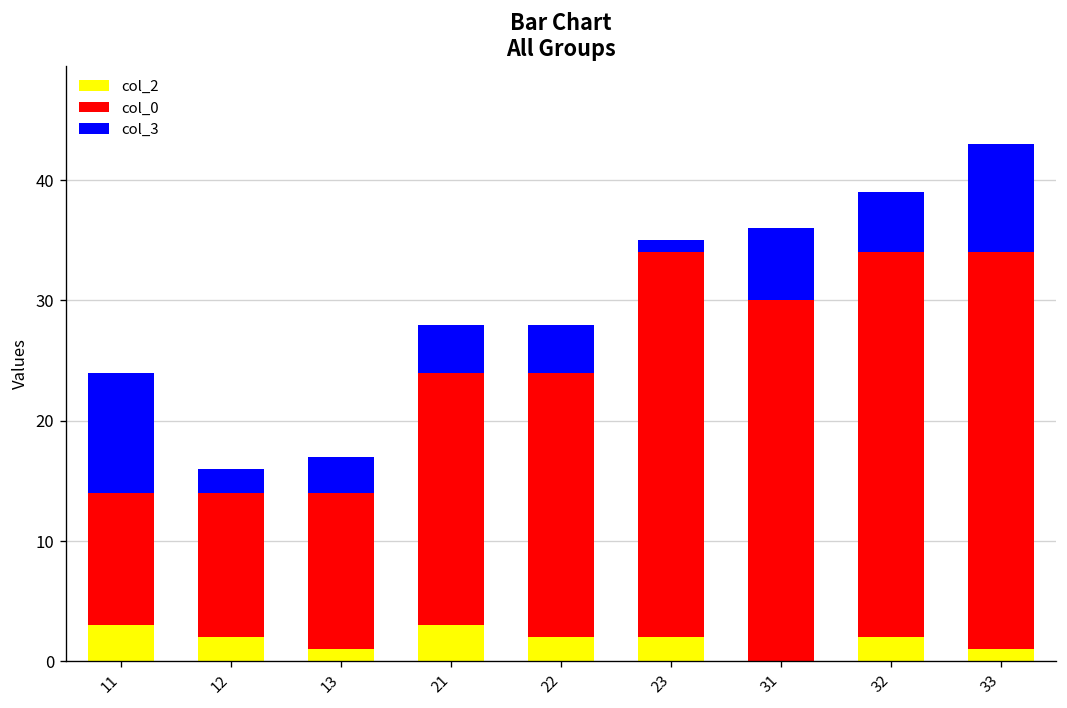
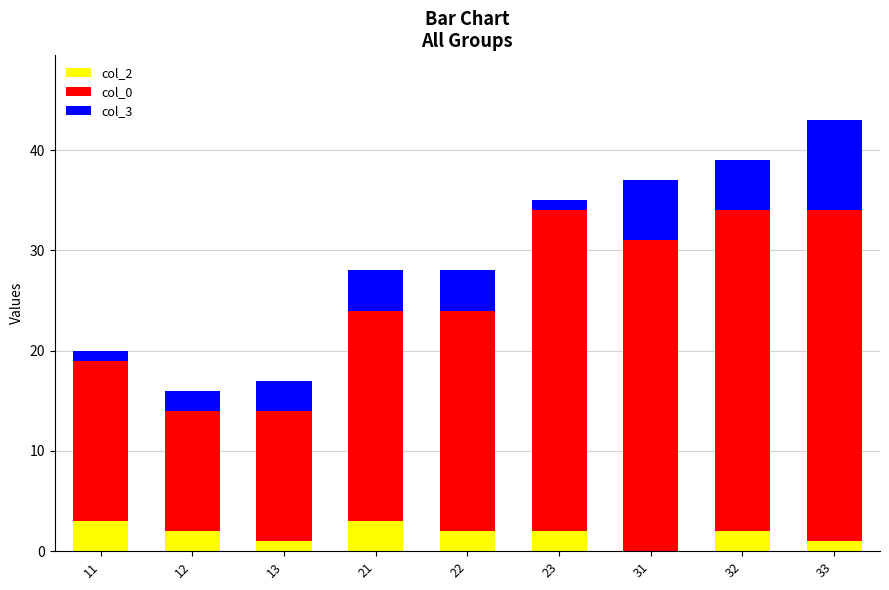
  {
    "col_2": {
      "11": 3,
      "12": 2,
      "13": 1,
      "21": 3,
      "22": 2,
      "23": 2,
      "31": 0,
      "32": 2,
      "33": 1
    },
    "col_0": {
-     "11": 11,
+     "11": 16,
      "12": 12,
      "13": 13,
      "21": 21,
      "22": 22,
      "23": 32,
-     "31": 30,
+     "31": 31,
      "32": 32,
      "33": 33
    },
    "col_3": {
-     "11": 10,
+     "11": 1,
      "12": 2,
      "13": 3,
      "21": 4,
      "22": 4,
      "23": 1,
      "31": 6,
      "32": 5,
      "33": 9
    }
  }
